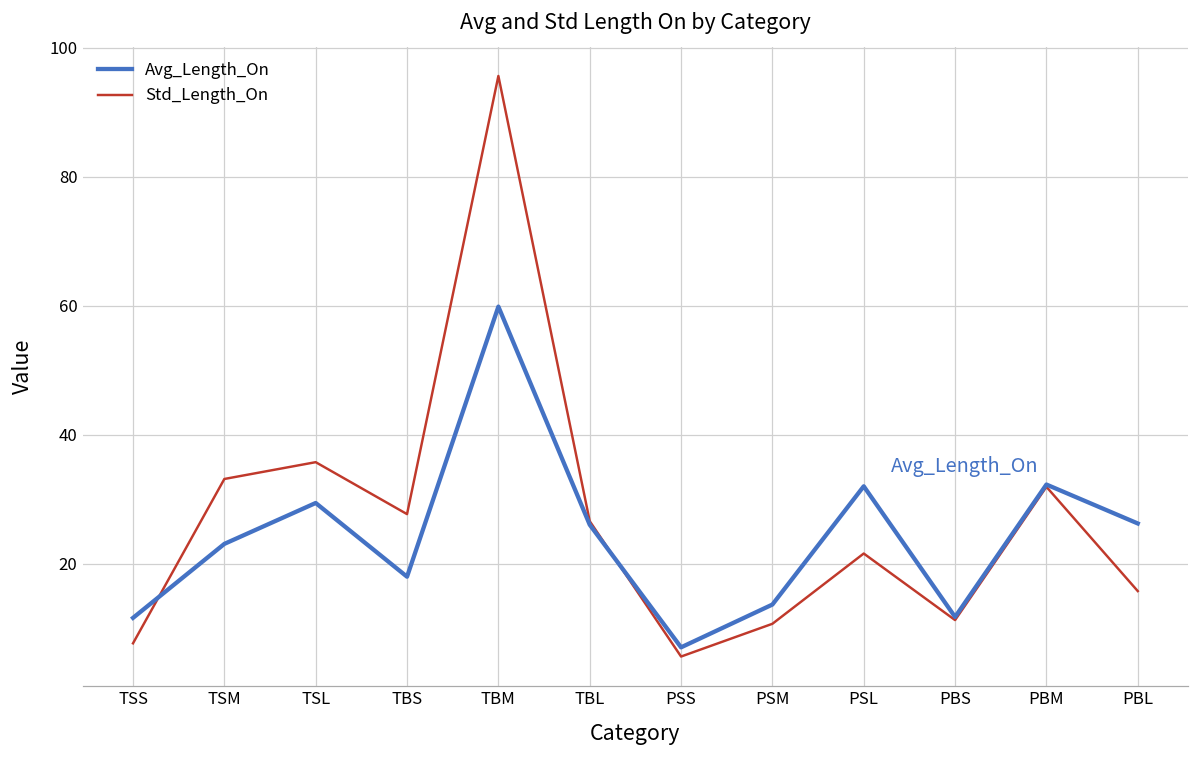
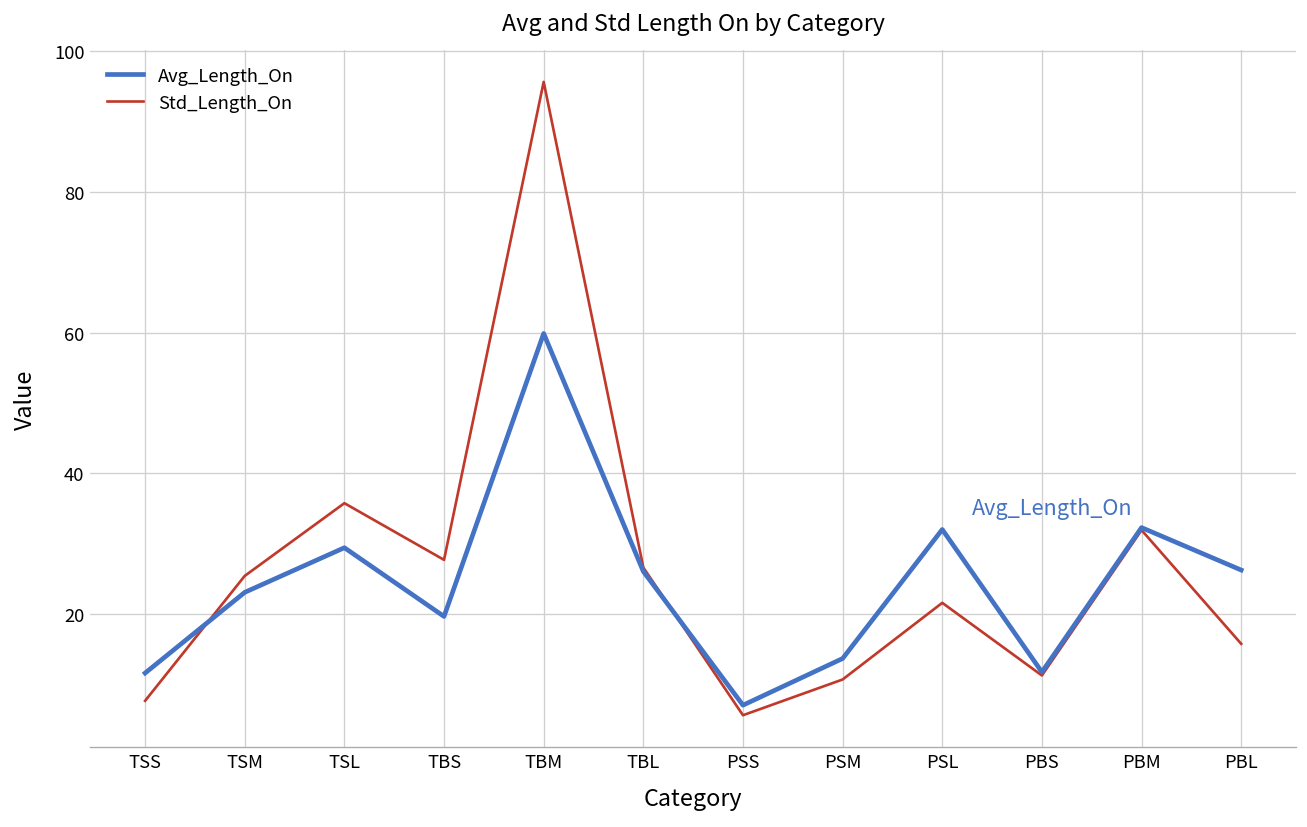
  {
    "Avg_Length_On": {
      "TSS": 12,
      "TSM": 23,
      "TSL": 29,
-     "TBS": 18,
+     "TBS": 20,
      "TBM": 60,
      "TBL": 26,
      "PSS": 7,
      "PSM": 14,
      "PSL": 32,
      "PBS": 12,
      "PBL": 26
    },
    "Std_Length_On": {
      "TSS": 8,
-     "TSM": 33,
+     "TSM": 25,
      "TSL": 36,
      "TBS": 28,
      "TBM": 96,
      "TBL": 27,
      "PSS": 6,
      "PSM": 11,
      "PSL": 22,
      "PBS": 11,
      "PBL": 16
    }
  }
